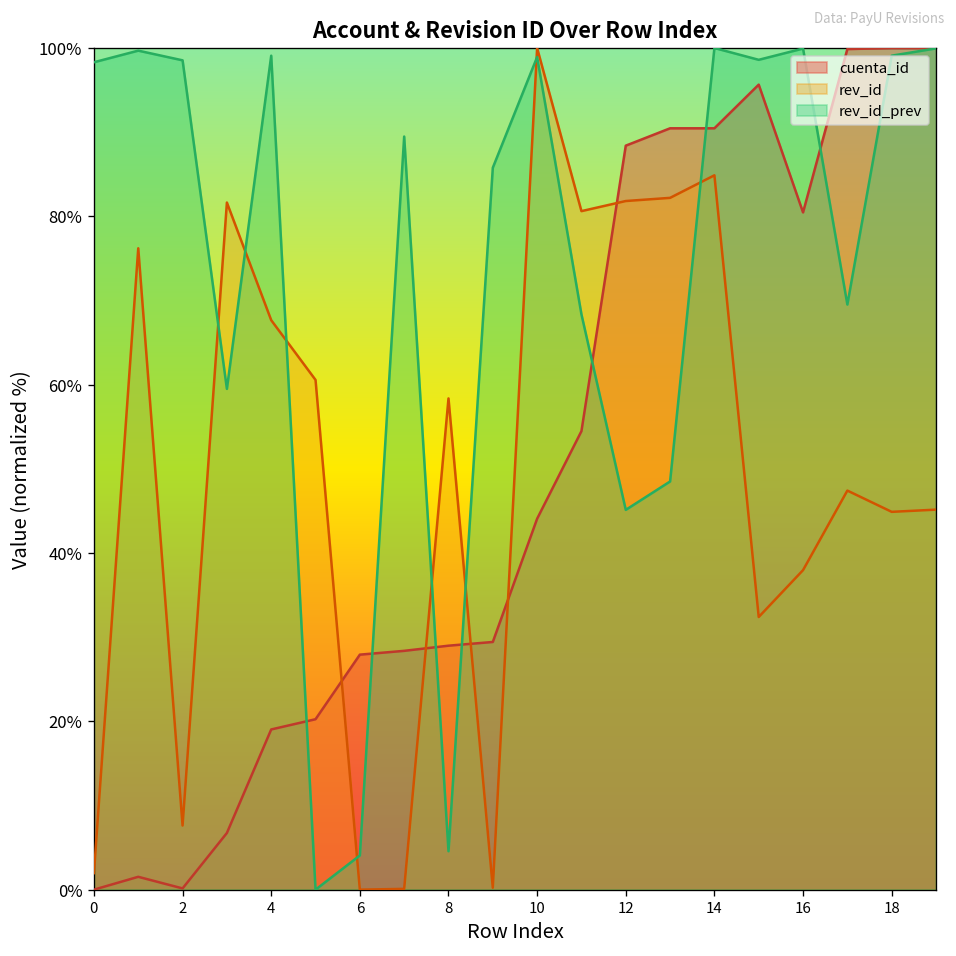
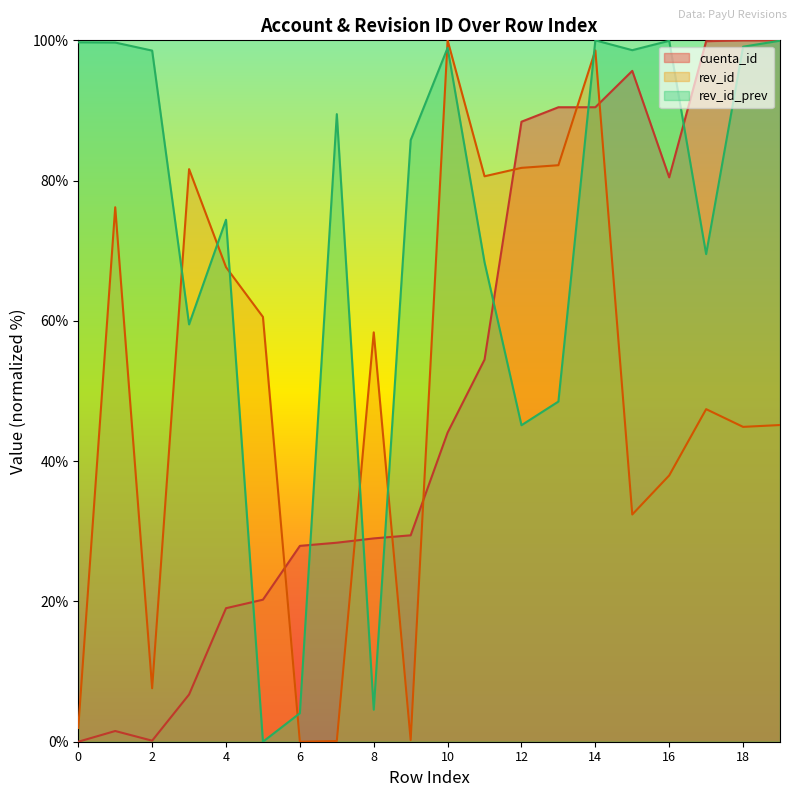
  {
    "cuenta_id": {
      "0": "0%",
      "2": "0%",
      "4": "19%",
      "6": "28%",
      "8": "29%",
      "10": "44%",
      "12": "88%",
      "14": "90%",
      "16": "80%",
      "18": "100%"
    },
    "rev_id": {
      "0": "2%",
      "2": "8%",
      "4": "68%",
      "6": "0%",
      "8": "58%",
      "10": "100%",
      "12": "82%",
-     "14": "85%",
+     "14": "99%",
      "16": "38%",
      "18": "45%"
    },
    "rev_id_prev": {
-     "0": "98%",
+     "0": "100%",
      "2": "99%",
-     "4": "99%",
+     "4": "74%",
      "6": "4%",
      "8": "5%",
      "10": "99%",
      "12": "45%",
      "14": "100%",
      "16": "100%"
    }
  }
